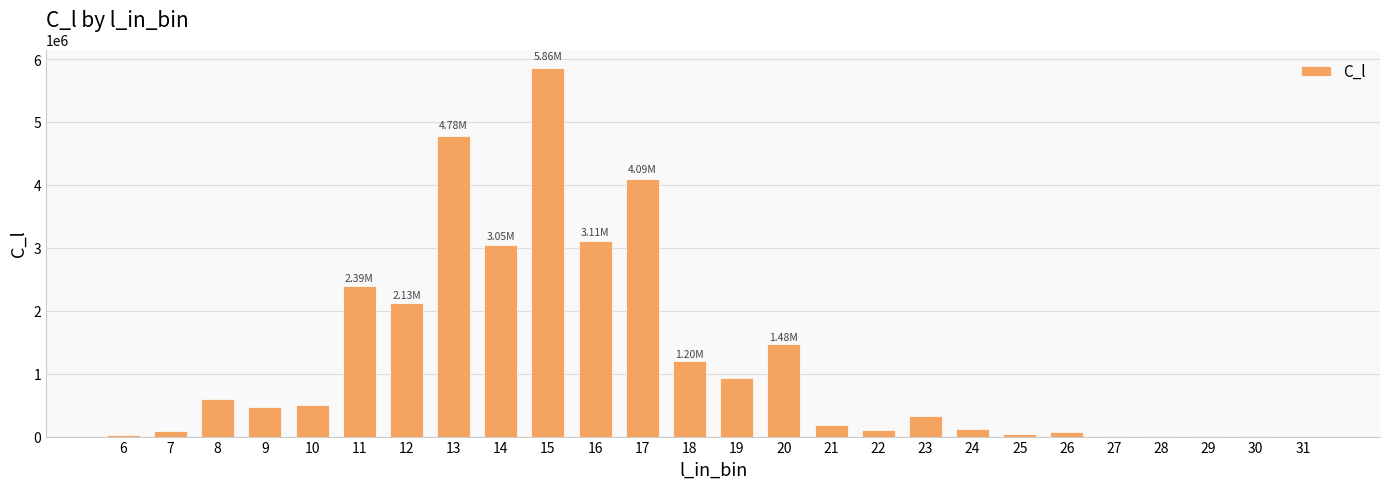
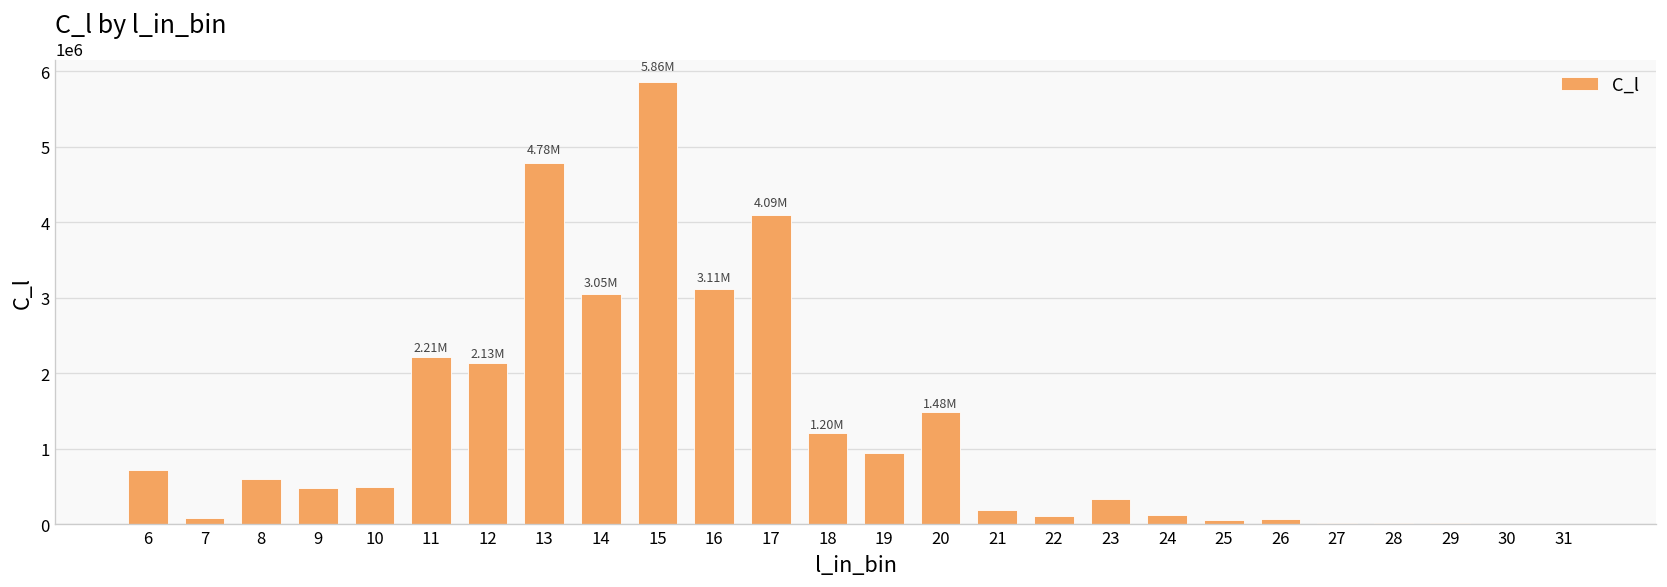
  {
-   "6": "0",
-   "11": "2.39M",
+   "6": "700000",
+   "11": "2.21M",
    "12": "2.13M",
    "13": "4.78M",
    "14": "3.05M",
    "15": "5.86M",
    "16": "3.11M",
    "17": "4.09M",
    "18": "1.20M",
    "20": "1.48M"
  }
